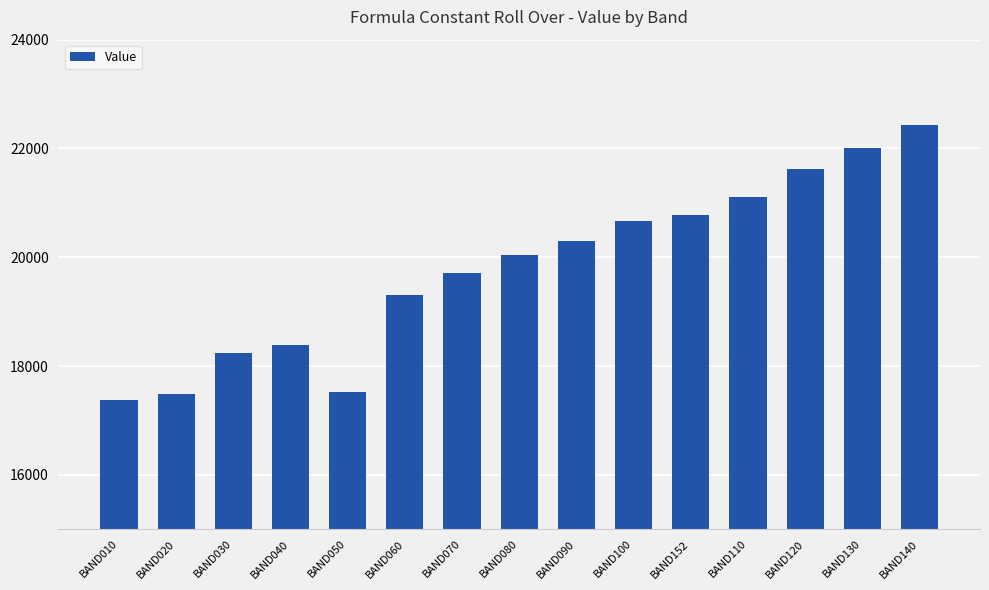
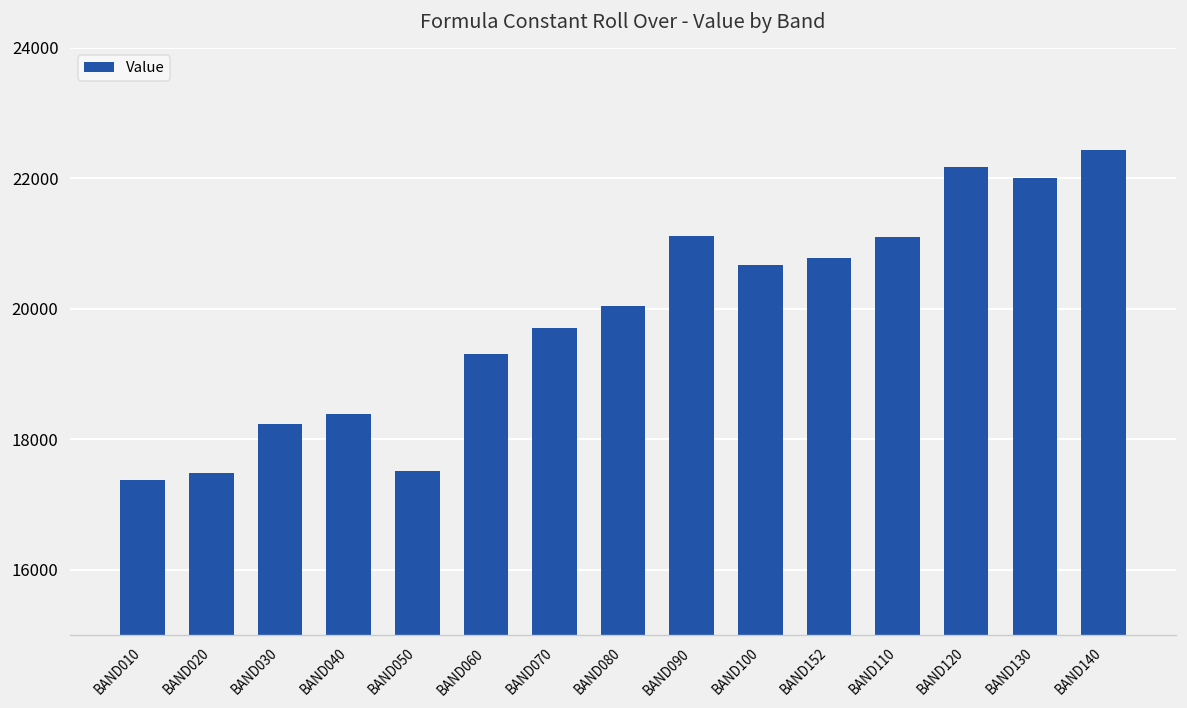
  {
    "BAND010": 17400,
    "BAND020": 17500,
    "BAND030": 18200,
    "BAND040": 18400,
    "BAND050": 17500,
    "BAND060": 19300,
    "BAND070": 19700,
    "BAND080": 20000,
-   "BAND090": 20300,
+   "BAND090": 21100,
    "BAND100": 20700,
    "BAND152": 20800,
    "BAND110": 21100,
-   "BAND120": 21600,
+   "BAND120": 22200,
    "BAND130": 22000,
    "BAND140": 22400
  }
